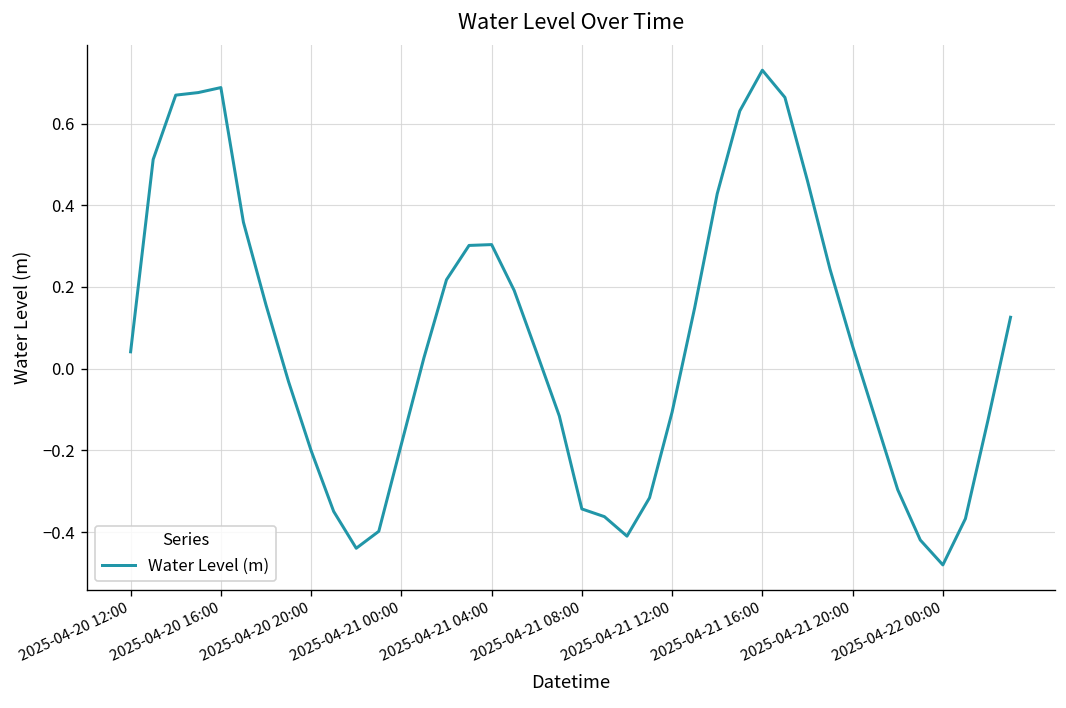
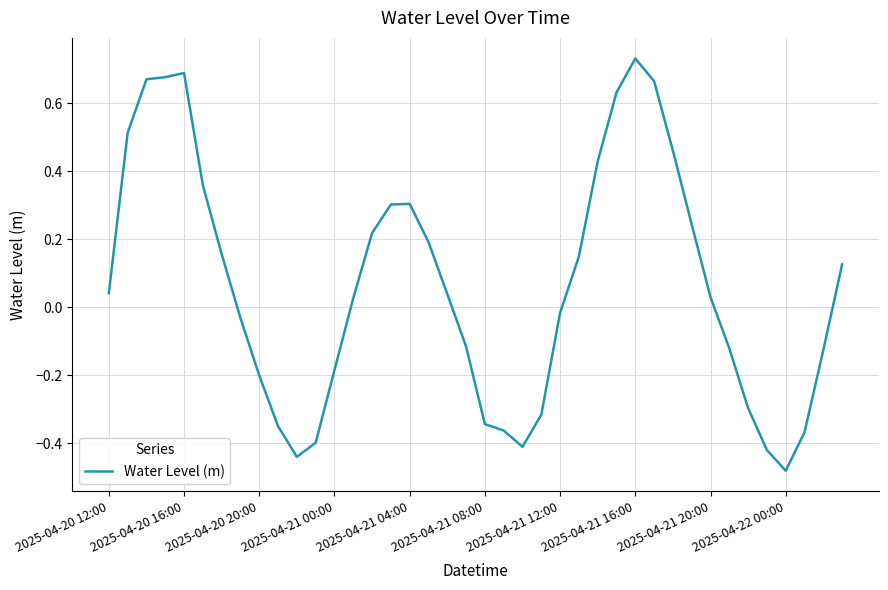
  {
    "2025-04-20 12:00": 0.04,
    "2025-04-20 16:00": 0.69,
    "2025-04-20 20:00": -0.20,
    "2025-04-21 00:00": -0.18,
    "2025-04-21 04:00": 0.30,
    "2025-04-21 08:00": -0.34,
-   "2025-04-21 12:00": -0.11,
+   "2025-04-21 12:00": -0.02,
    "2025-04-21 16:00": 0.73,
-   "2025-04-21 20:00": 0.06,
+   "2025-04-21 20:00": 0.03,
    "2025-04-22 00:00": -0.48
  }
